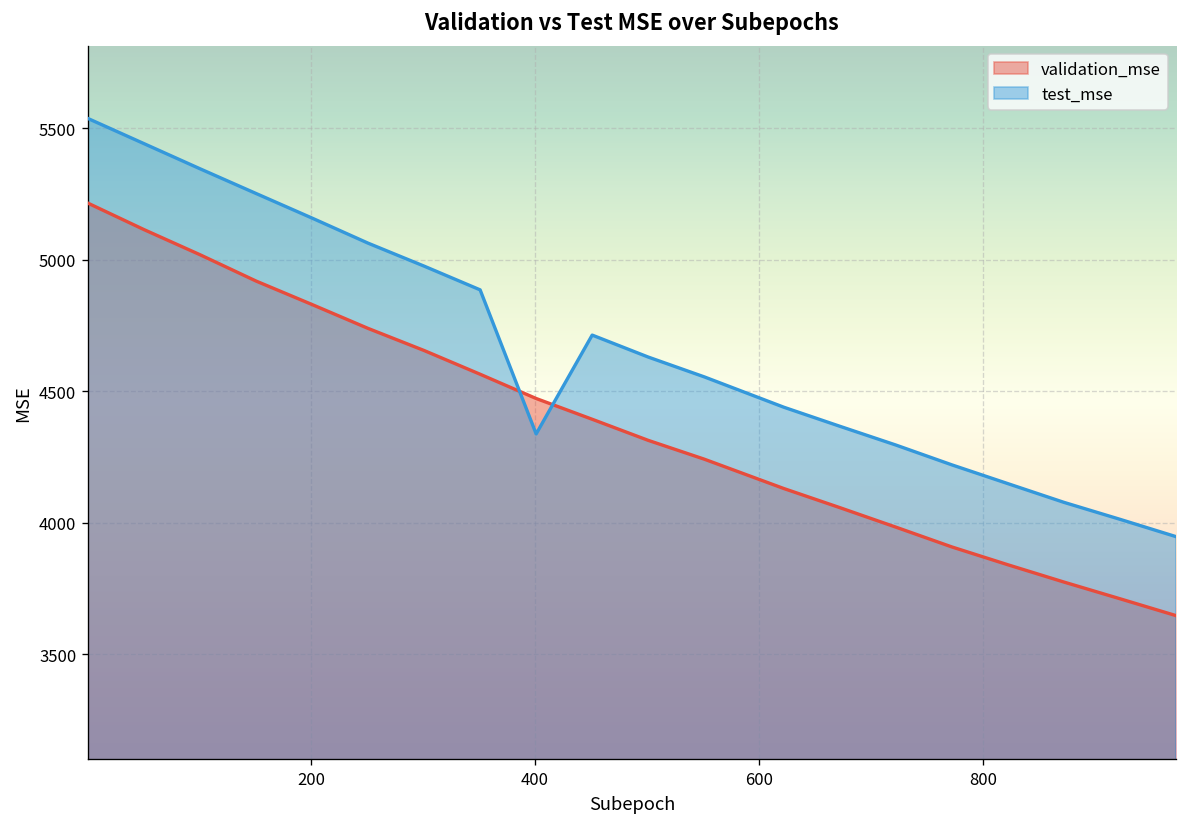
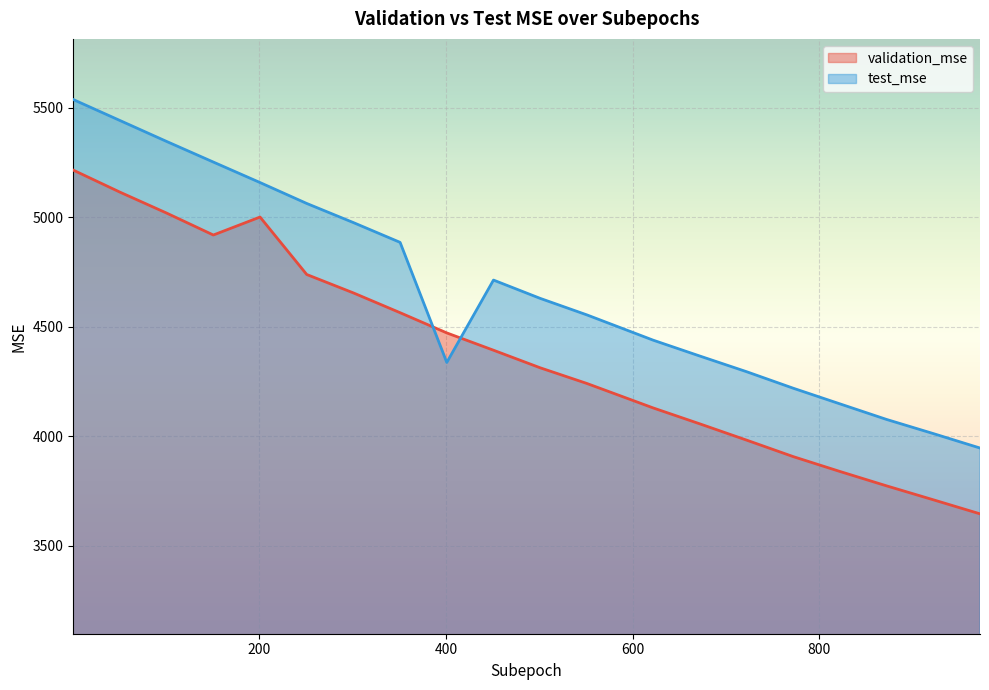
  {
    "validation_mse": {
-     "200": 4830,
+     "200": 5000,
      "400": 4470
    },
    "test_mse": {
      "200": 5160,
      "400": 4340
    }
  }
